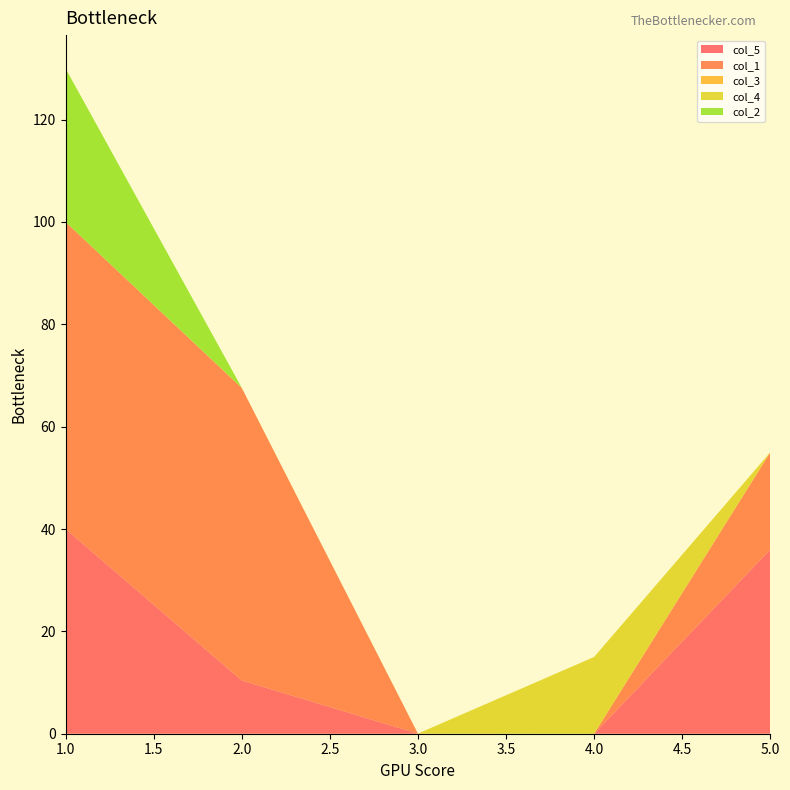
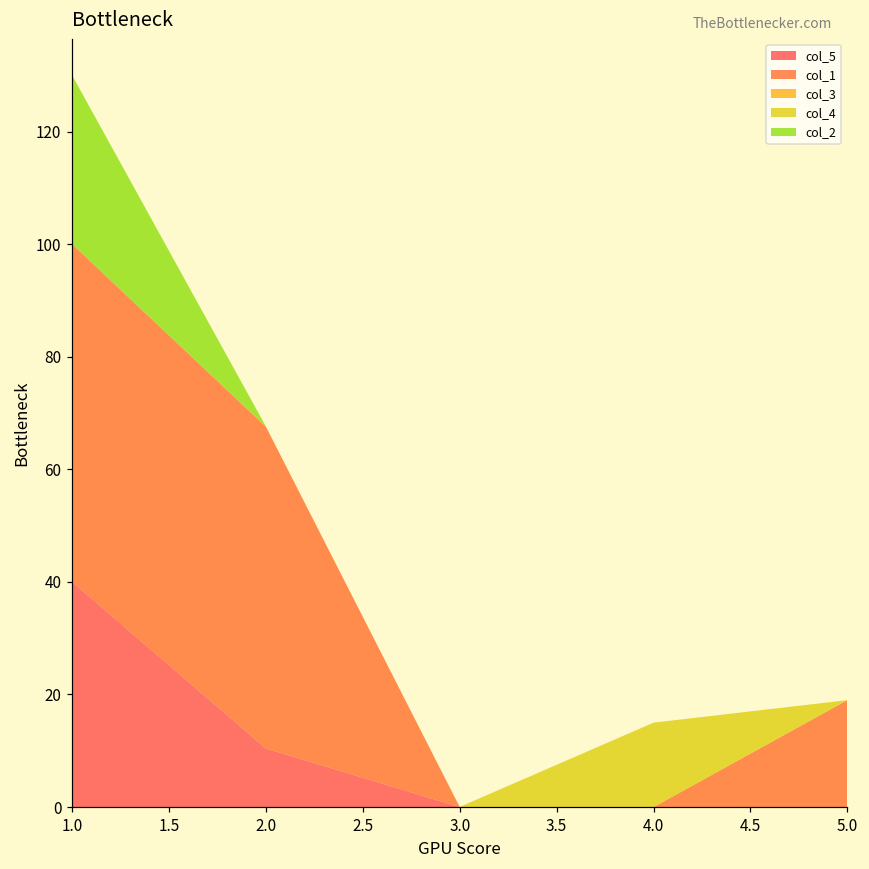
  {
    "col_5": {
      "1.0": 40,
      "2.0": 10,
-     "5.0": 36
+     "5.0": 0
    },
    "col_2": {
      "1.0": 30
    }
  }
